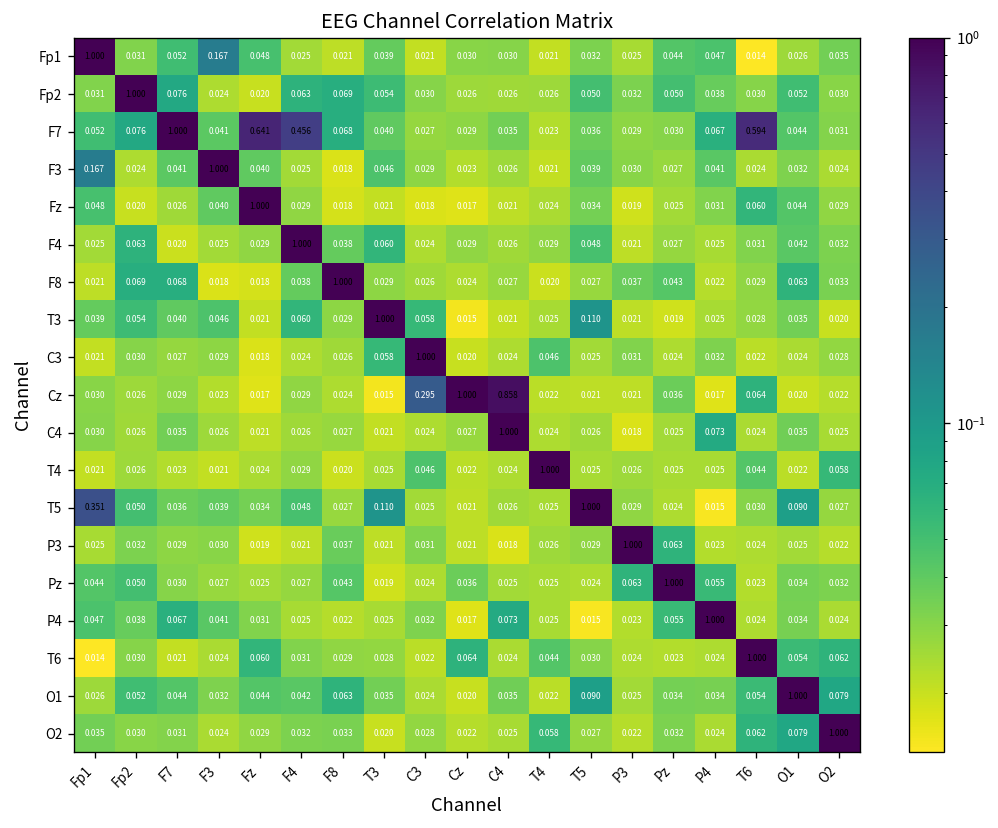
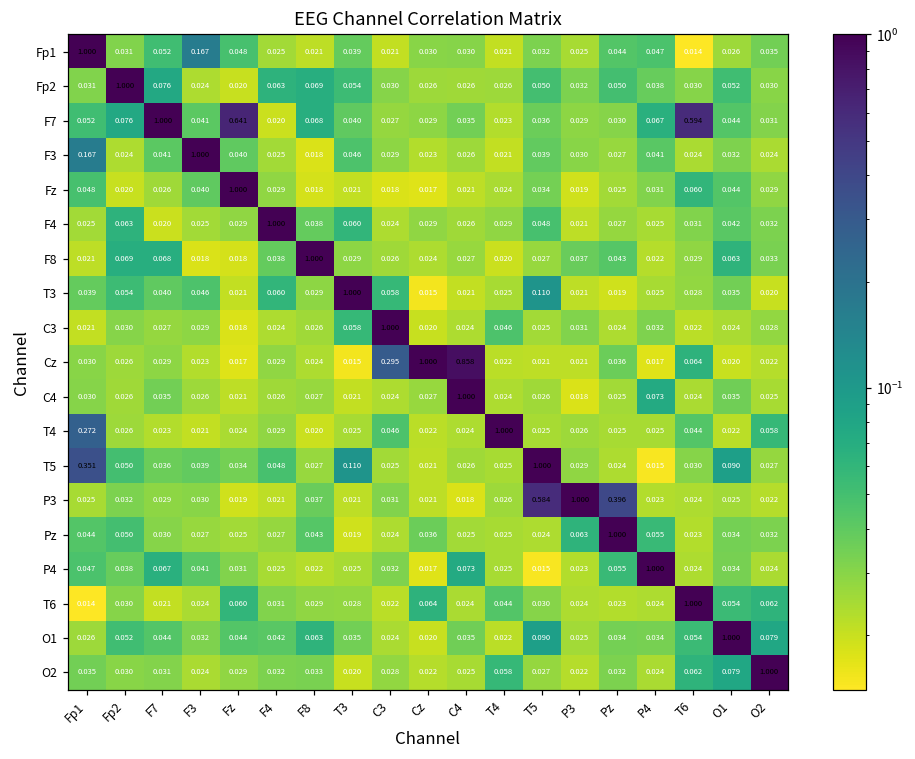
  {
    "F7": {
      "Fp1": 0.052,
      "Fp2": 0.076,
      "F7": 1.000,
      "F3": 0.041,
      "Fz": 0.641,
-     "F4": 0.456,
+     "F4": 0.020,
      "F8": 0.068,
      "T3": 0.040,
      "C3": 0.027,
      "Cz": 0.029,
      "C4": 0.035,
      "T4": 0.023,
      "T5": 0.036,
      "P3": 0.029,
      "Pz": 0.030,
      "P4": 0.067,
      "T6": 0.594,
      "O1": 0.044,
      "O2": 0.031
    },
    "T4": {
-     "Fp1": 0.021,
+     "Fp1": 0.272,
      "Fp2": 0.026,
      "F7": 0.023,
      "F3": 0.021,
      "Fz": 0.024,
      "F4": 0.029,
      "F8": 0.020,
      "T3": 0.025,
      "C3": 0.046,
      "Cz": 0.022,
      "C4": 0.024,
      "T4": 1.000,
      "T5": 0.025,
      "P3": 0.026,
      "Pz": 0.025,
      "P4": 0.025,
      "T6": 0.044,
      "O1": 0.022,
      "O2": 0.058
    },
    "P3": {
      "Fp1": 0.025,
      "Fp2": 0.032,
      "F7": 0.029,
      "F3": 0.030,
      "Fz": 0.019,
      "F4": 0.021,
      "F8": 0.037,
      "T3": 0.021,
      "C3": 0.031,
      "Cz": 0.021,
      "C4": 0.018,
      "T4": 0.026,
-     "T5": 0.029,
+     "T5": 0.584,
      "P3": 1.000,
-     "Pz": 0.063,
+     "Pz": 0.396,
      "P4": 0.023,
      "T6": 0.024,
      "O1": 0.025,
      "O2": 0.022
    }
  }
